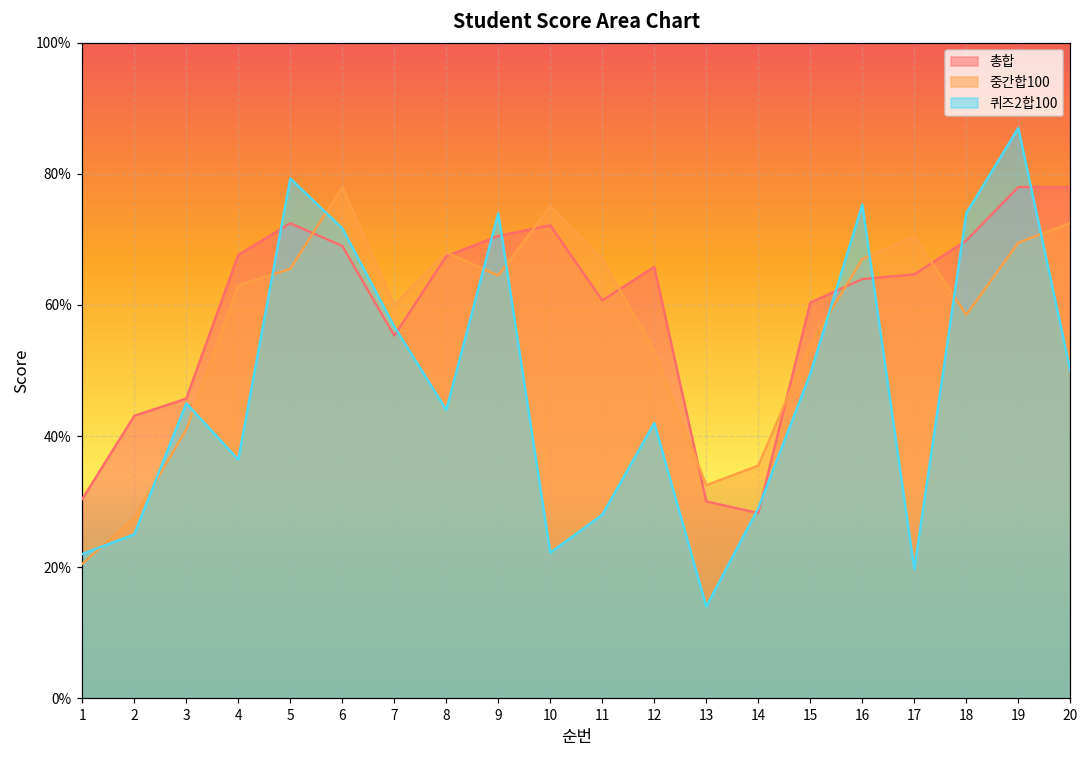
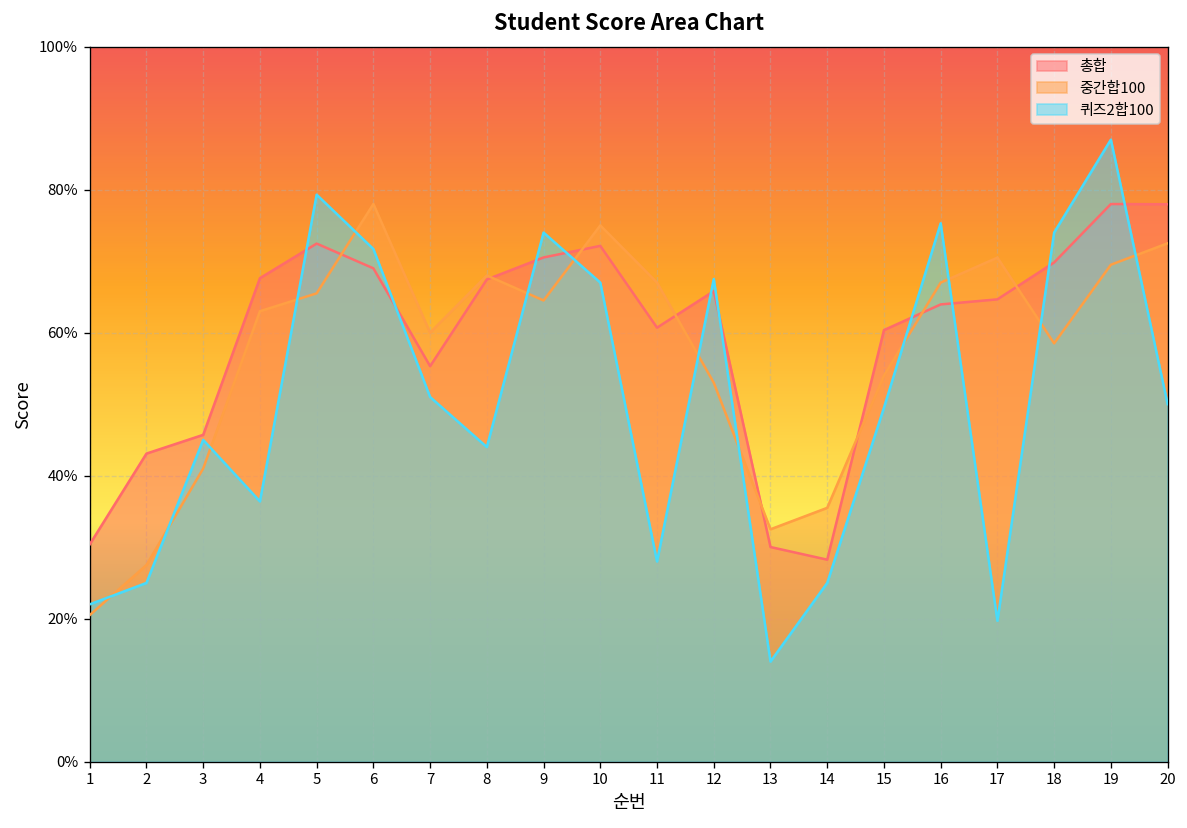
  {
    "퀴즈2합100": {
      "1": "22%",
      "2": "25%",
      "3": "45%",
      "4": "36%",
      "5": "79%",
      "6": "72%",
-     "7": "57%",
+     "7": "51%",
      "8": "44%",
      "9": "74%",
-     "10": "22%",
+     "10": "67%",
      "11": "28%",
-     "12": "42%",
+     "12": "68%",
      "13": "14%",
-     "14": "29%",
+     "14": "25%",
      "15": "50%",
      "16": "75%",
      "17": "20%",
      "18": "74%",
      "19": "87%",
      "20": "50%"
    }
  }
